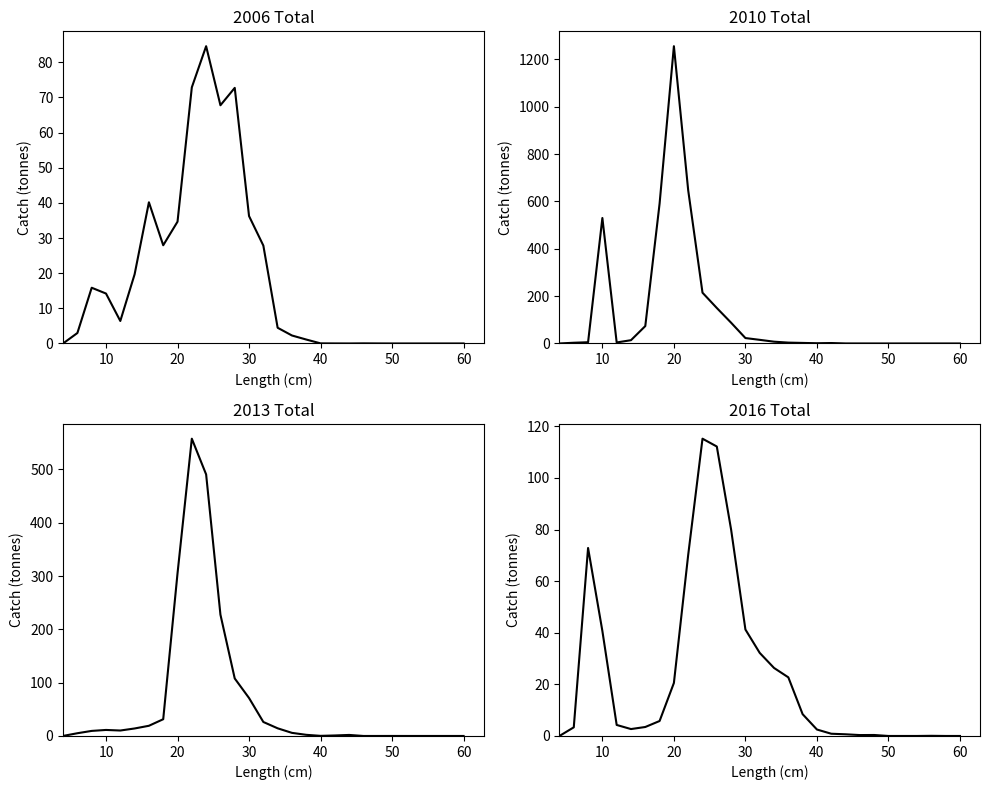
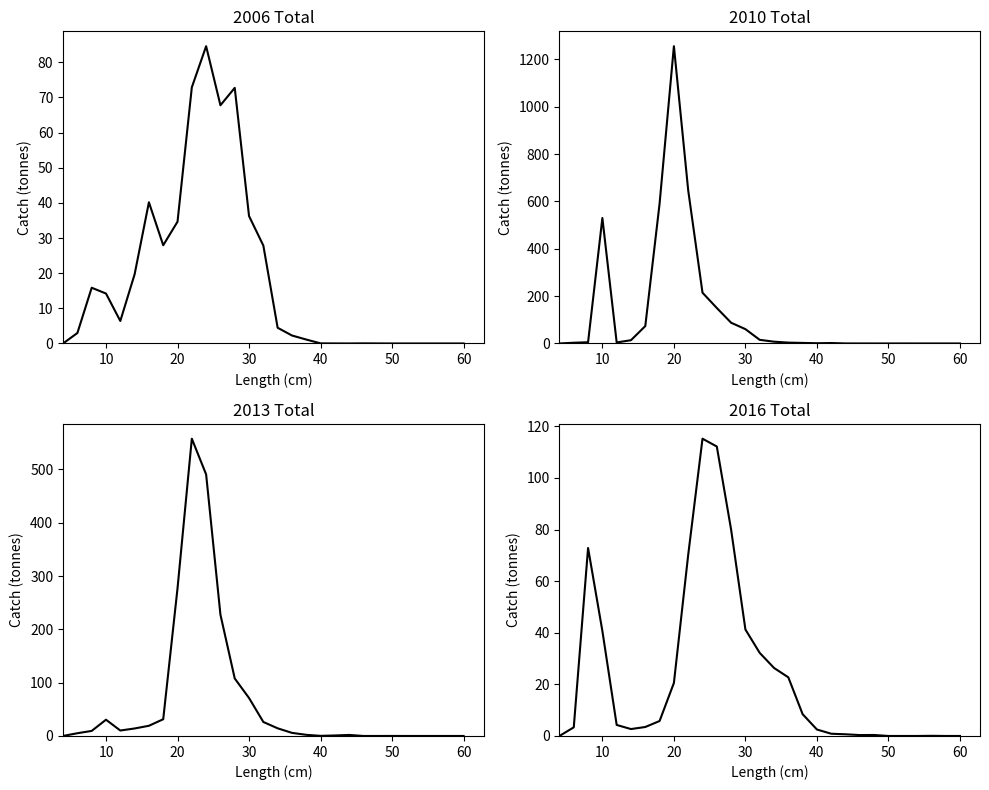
  {
    "2006 Total": {
      "10": 14,
      "20": 35,
      "30": 36,
      "40": 0,
      "50": 0,
      "60": 0
    },
    "2010 Total": {
      "10": 530,
      "20": 1260,
-     "30": 20,
+     "30": 60,
      "40": 0,
      "50": 0,
      "60": 0
    },
    "2013 Total": {
-     "10": 10,
-     "20": 310,
+     "10": 30,
+     "20": 280,
      "30": 70,
      "40": 0,
      "50": 0,
      "60": 0
    },
    "2016 Total": {
      "10": 41,
      "20": 21,
      "30": 41,
      "40": 3,
      "50": 0,
      "60": 0
    }
  }
